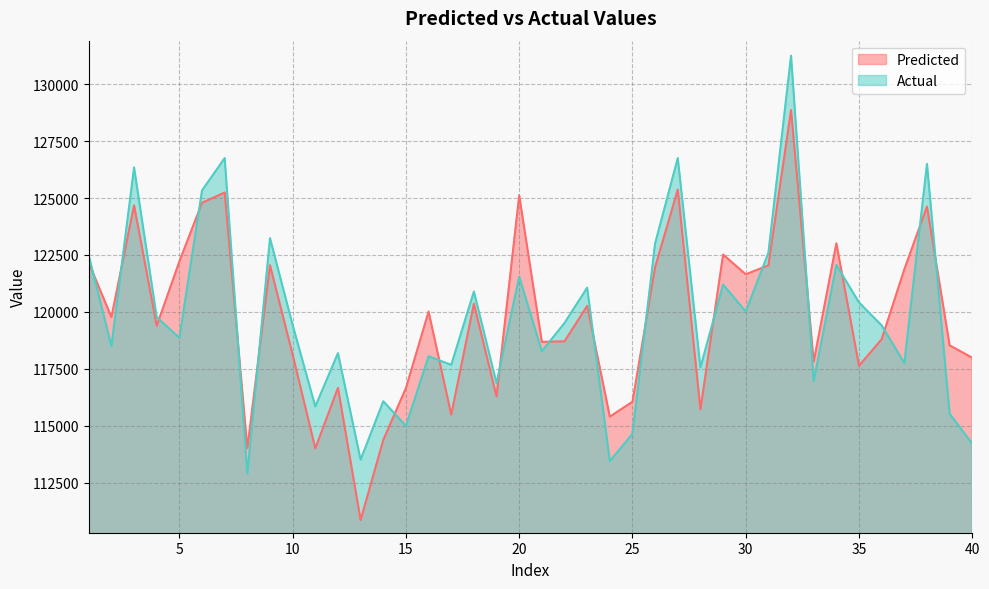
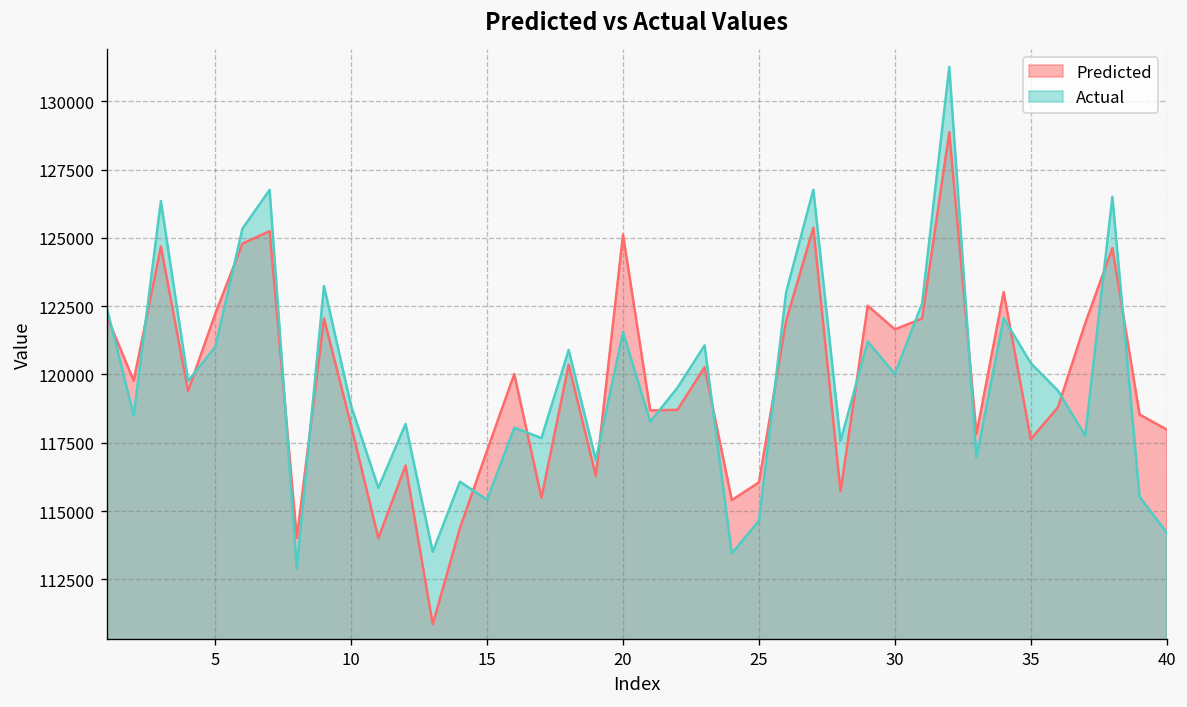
  {
    "Predicted": {
      "5": 122200,
      "10": 118100,
-     "15": 116700,
+     "15": 117200,
      "20": 125100,
      "25": 116100,
      "30": 121700,
      "35": 117600,
      "40": 118000
    },
    "Actual": {
-     "5": 118900,
-     "10": 119400,
-     "15": 115000,
+     "5": 121000,
+     "10": 118800,
+     "15": 115400,
      "20": 121500,
      "25": 114600,
      "30": 120000,
      "35": 120400,
      "40": 114200
    }
  }
